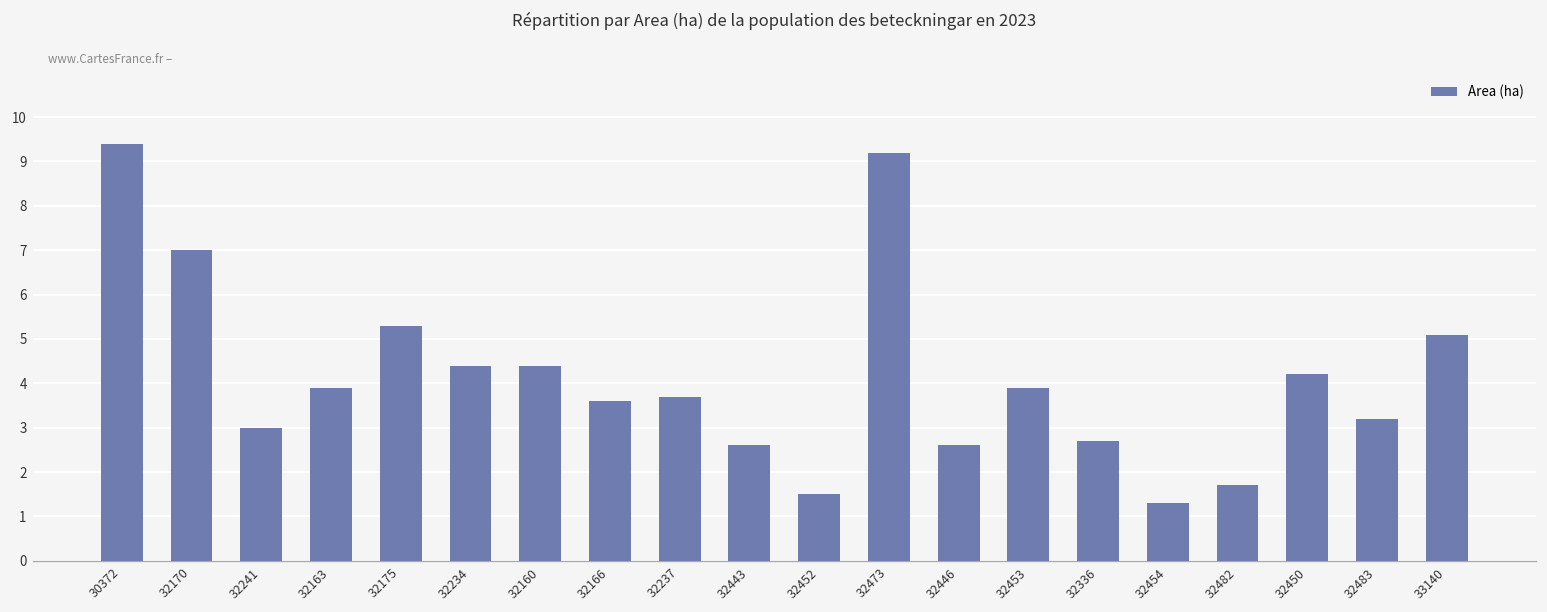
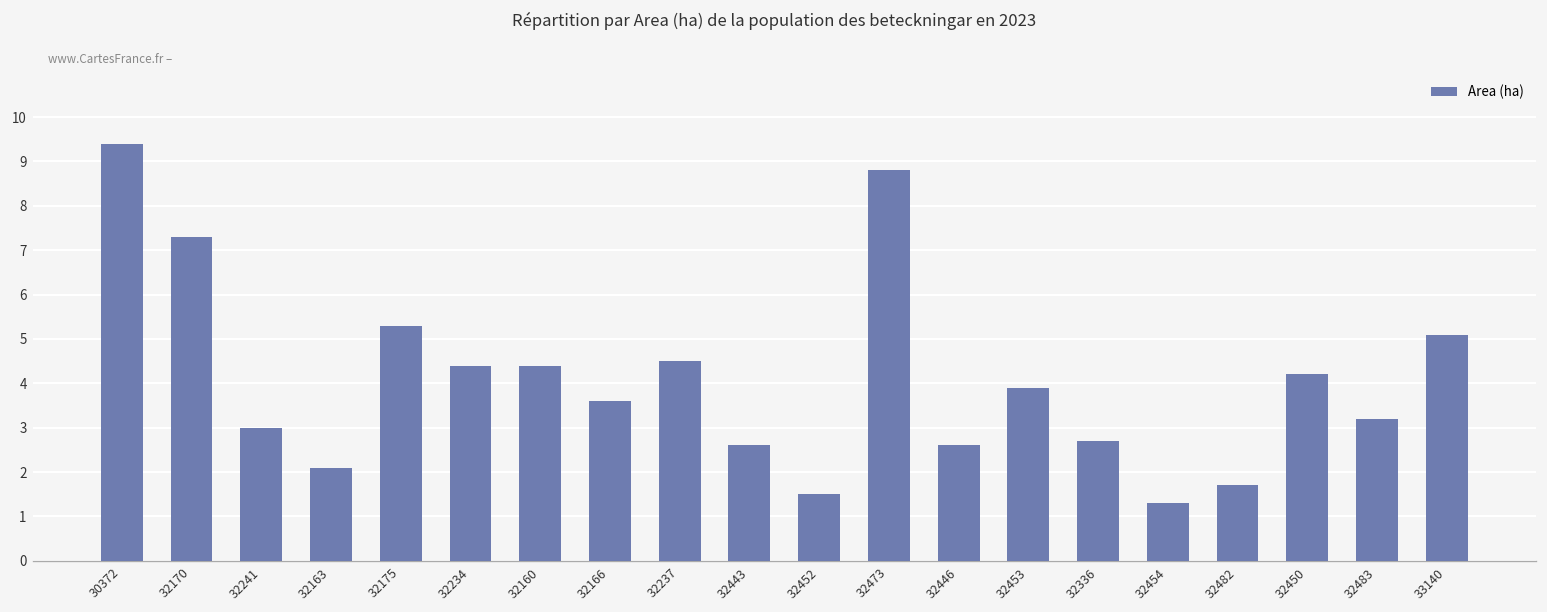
  {
    "30372": 9.4,
-   "32170": 7.0,
+   "32170": 7.3,
    "32241": 3.0,
-   "32163": 3.9,
+   "32163": 2.1,
    "32175": 5.3,
    "32234": 4.4,
    "32160": 4.4,
    "32166": 3.6,
-   "32237": 3.7,
+   "32237": 4.5,
    "32443": 2.6,
    "32452": 1.5,
-   "32473": 9.2,
+   "32473": 8.8,
    "32446": 2.6,
    "32453": 3.9,
    "32336": 2.7,
    "32454": 1.3,
    "32482": 1.7,
    "32450": 4.2,
    "32483": 3.2,
    "33140": 5.1
  }
